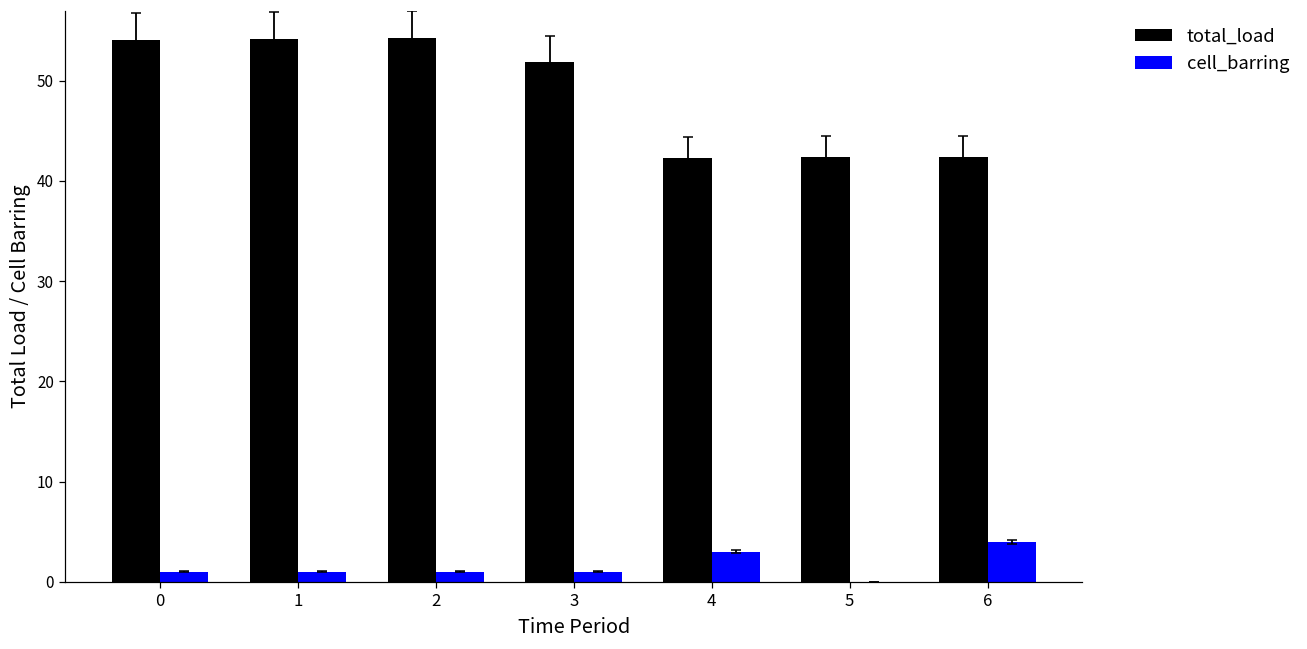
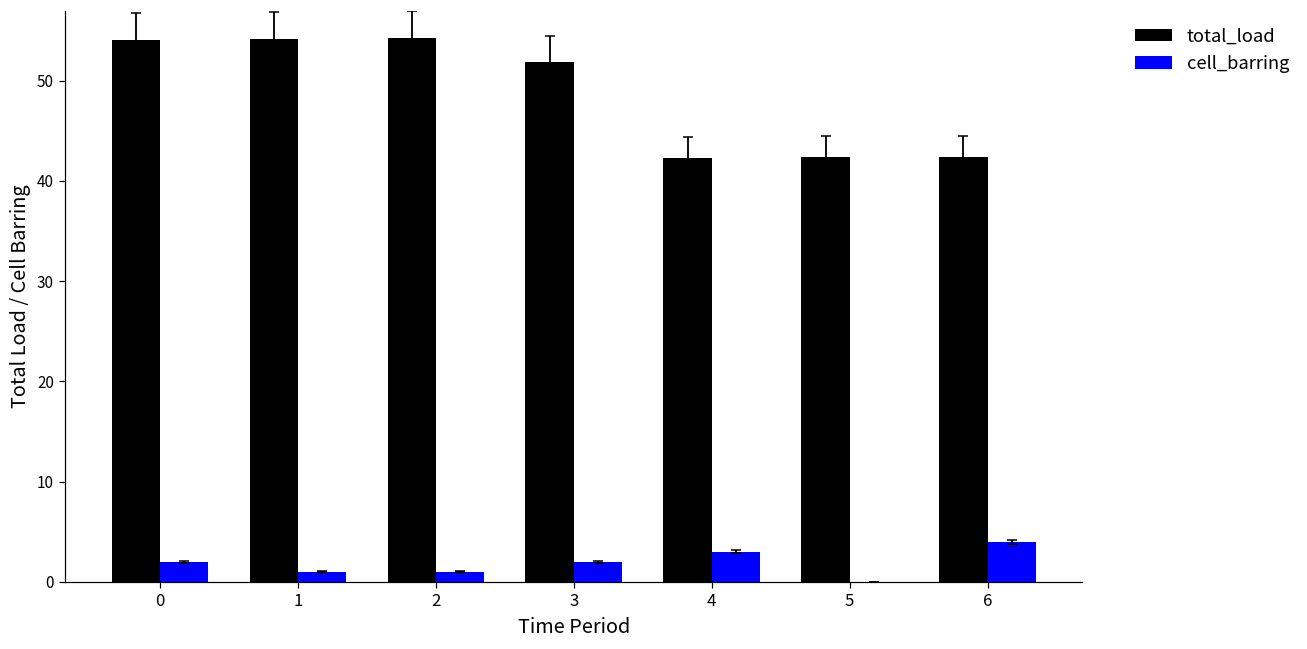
  {
    "cell_barring": {
-     "0": 1,
+     "0": 2,
      "1": 1,
      "2": 1,
-     "3": 1,
+     "3": 2,
      "4": 3,
      "5": 0,
      "6": 4
    }
  }
